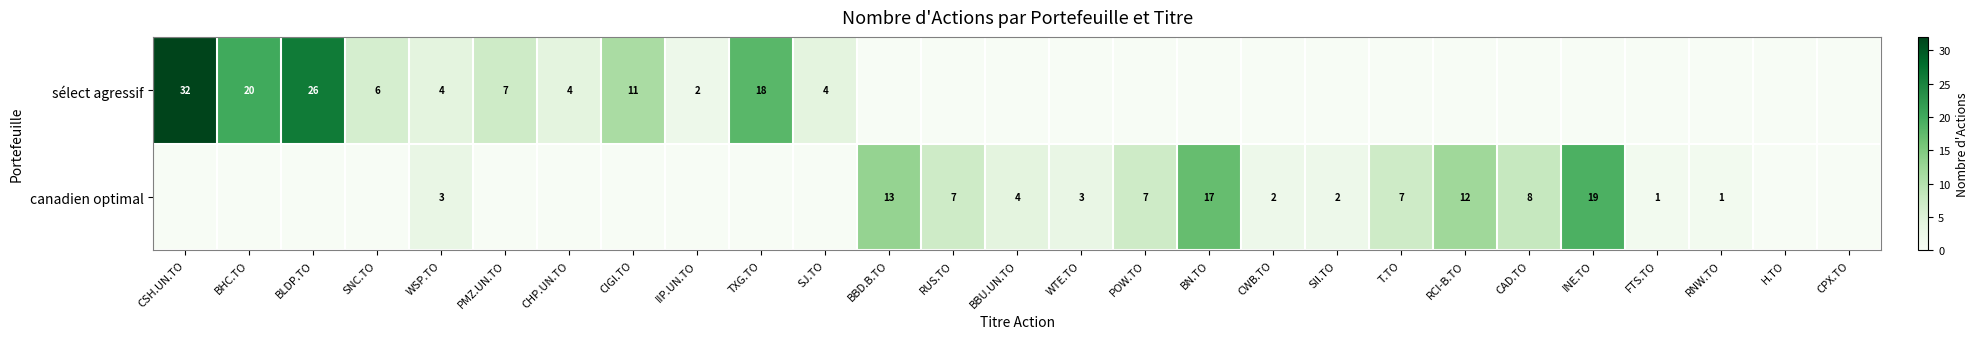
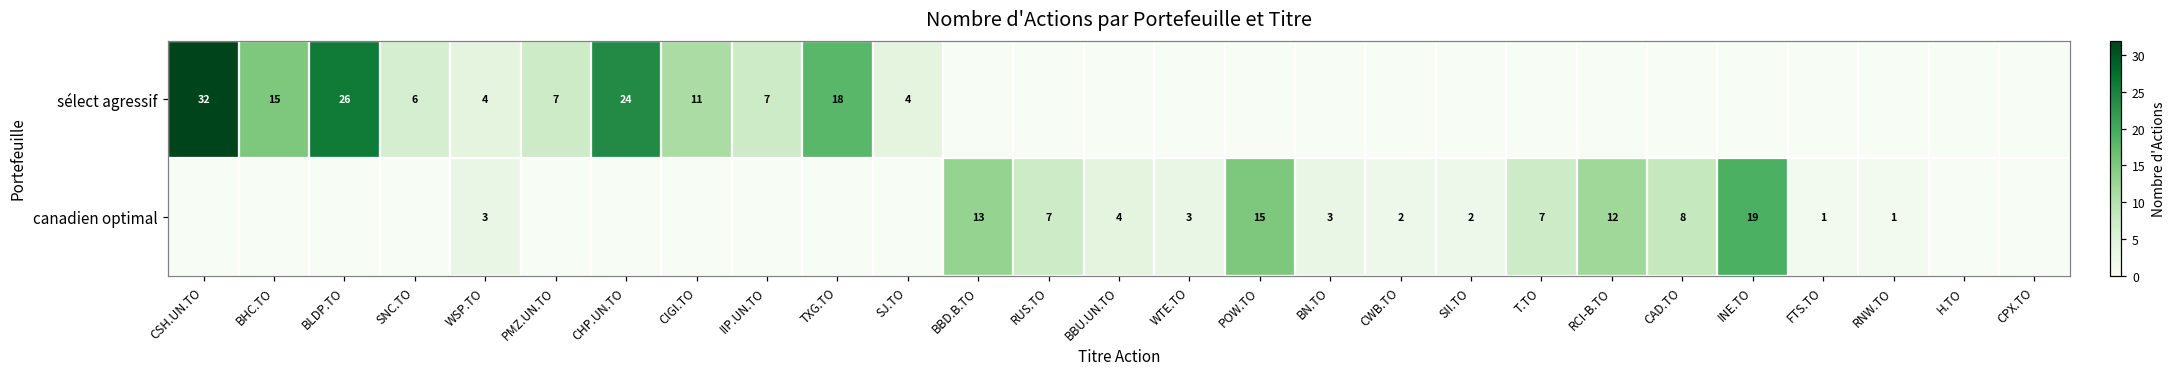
  {
    "sélect agressif": {
      "CSH.UN.TO": 32,
-     "BHC.TO": 20,
+     "BHC.TO": 15,
      "BLDP.TO": 26,
      "SNC.TO": 6,
      "WSP.TO": 4,
      "PMZ.UN.TO": 7,
-     "CHP.UN.TO": 4,
+     "CHP.UN.TO": 24,
      "CIGI.TO": 11,
-     "IIP.UN.TO": 2,
+     "IIP.UN.TO": 7,
      "TXG.TO": 18,
      "SJ.TO": 4
    },
    "canadien optimal": {
      "WSP.TO": 3,
      "BBD.B.TO": 13,
      "RUS.TO": 7,
      "BBU.UN.TO": 4,
      "WTE.TO": 3,
-     "POW.TO": 7,
-     "BN.TO": 17,
+     "POW.TO": 15,
+     "BN.TO": 3,
      "CWB.TO": 2,
      "SII.TO": 2,
      "T.TO": 7,
      "RCI-B.TO": 12,
      "CAD.TO": 8,
      "INE.TO": 19,
      "FTS.TO": 1,
      "RNW.TO": 1
    }
  }
